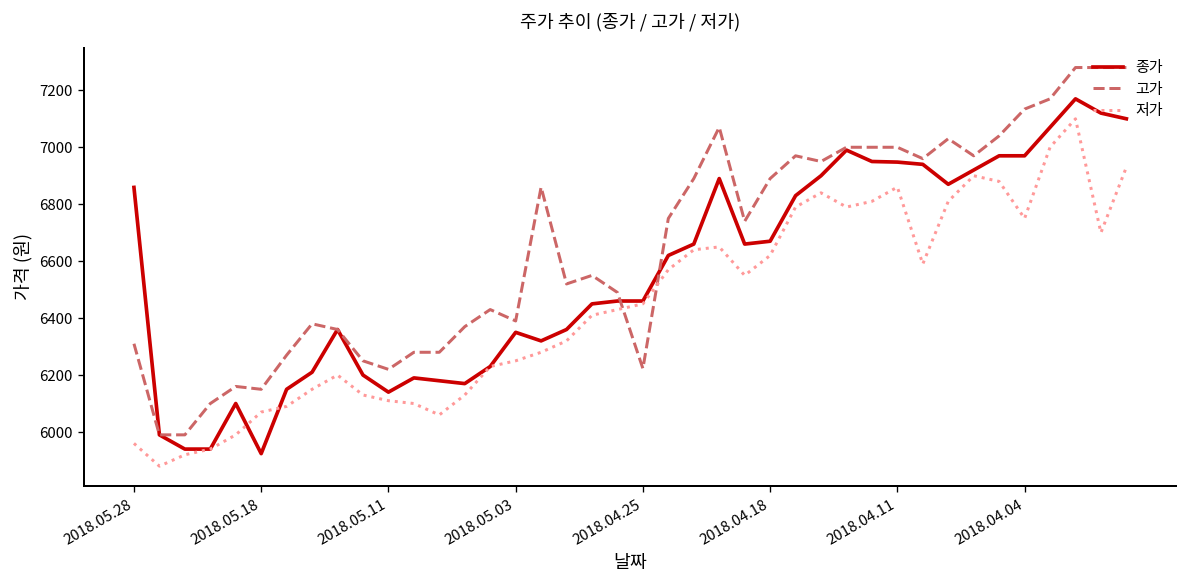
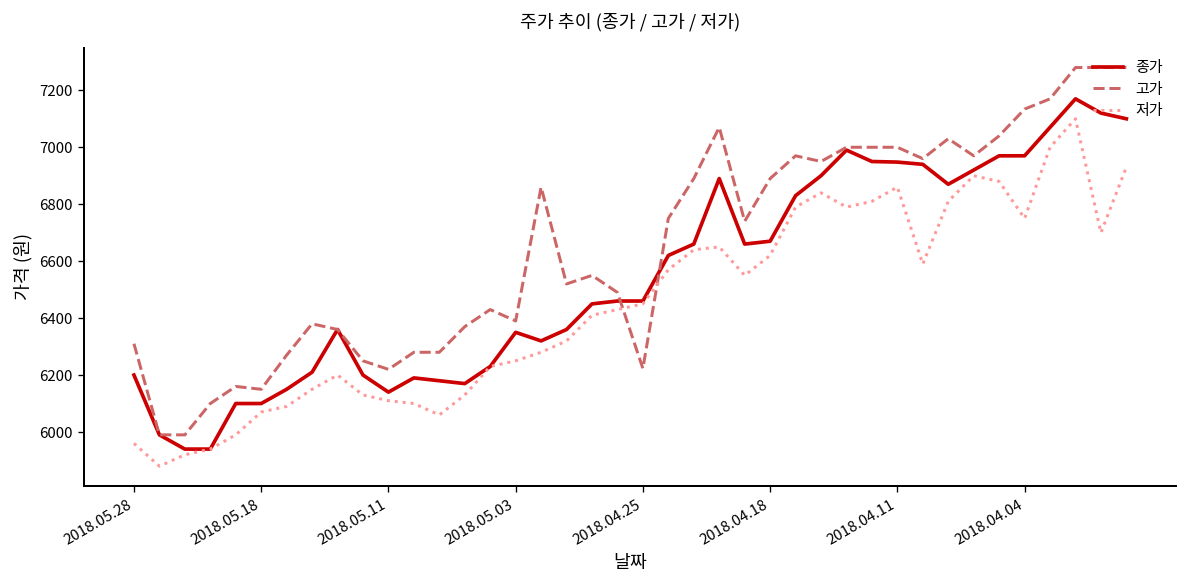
  {
    "종가": {
-     "2018.05.28": 6860,
-     "2018.05.18": 5920,
+     "2018.05.28": 6200,
+     "2018.05.18": 6100,
      "2018.05.11": 6140,
      "2018.05.03": 6350,
      "2018.04.18": 6670,
      "2018.04.11": 6950,
      "2018.04.04": 6970
    },
    "고가": {
      "2018.05.28": 6310,
      "2018.05.18": 6150,
      "2018.05.11": 6220,
      "2018.05.03": 6390,
      "2018.04.25": 6220,
      "2018.04.18": 6890,
      "2018.04.11": 7000,
      "2018.04.04": 7130
    },
    "저가": {
      "2018.05.28": 5960,
      "2018.05.18": 6070,
      "2018.05.11": 6110,
      "2018.05.03": 6250,
      "2018.04.18": 6620,
      "2018.04.11": 6860,
      "2018.04.04": 6750
    }
  }
